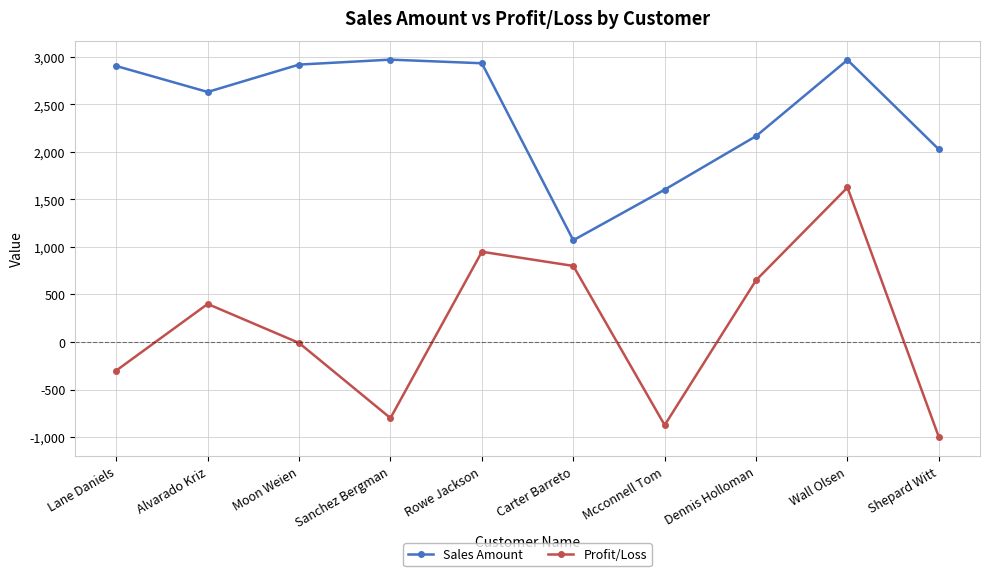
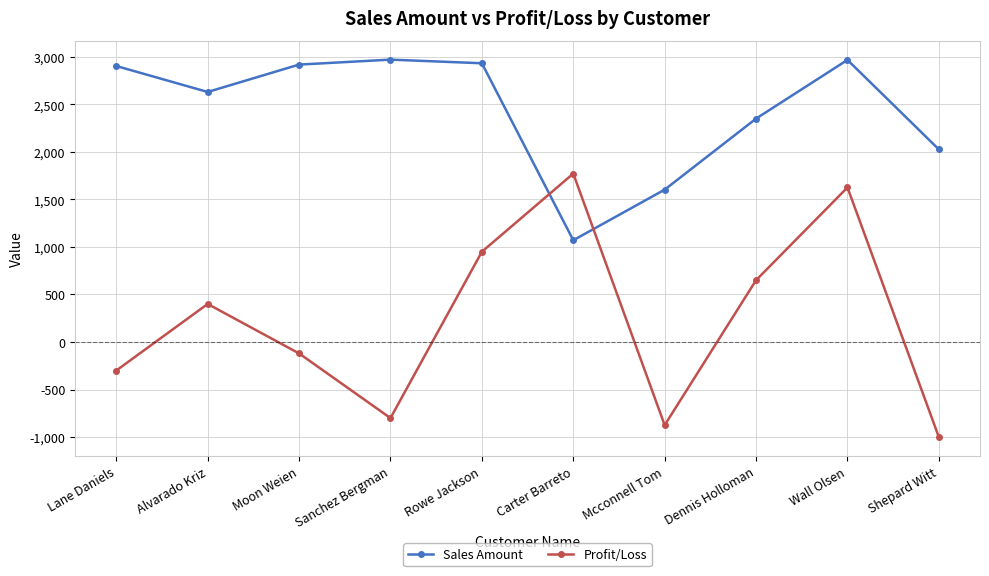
  {
    "Sales Amount": {
      "Lane Daniels": "2,900",
      "Alvarado Kriz": "2,600",
      "Moon Weien": "2,900",
      "Sanchez Bergman": "3,000",
      "Rowe Jackson": "2,900",
      "Carter Barreto": "1,100",
      "Mcconnell Tom": "1,600",
-     "Dennis Holloman": "2,200",
+     "Dennis Holloman": "2,300",
      "Wall Olsen": "3,000",
      "Shepard Witt": "2,000"
    },
    "Profit/Loss": {
      "Lane Daniels": "-300",
      "Alvarado Kriz": "400",
-     "Moon Weien": "0",
+     "Moon Weien": "-100",
      "Sanchez Bergman": "-800",
      "Rowe Jackson": "900",
-     "Carter Barreto": "800",
+     "Carter Barreto": "1,800",
      "Mcconnell Tom": "-900",
      "Dennis Holloman": "700",
      "Wall Olsen": "1,600",
      "Shepard Witt": "-1,000"
    }
  }
